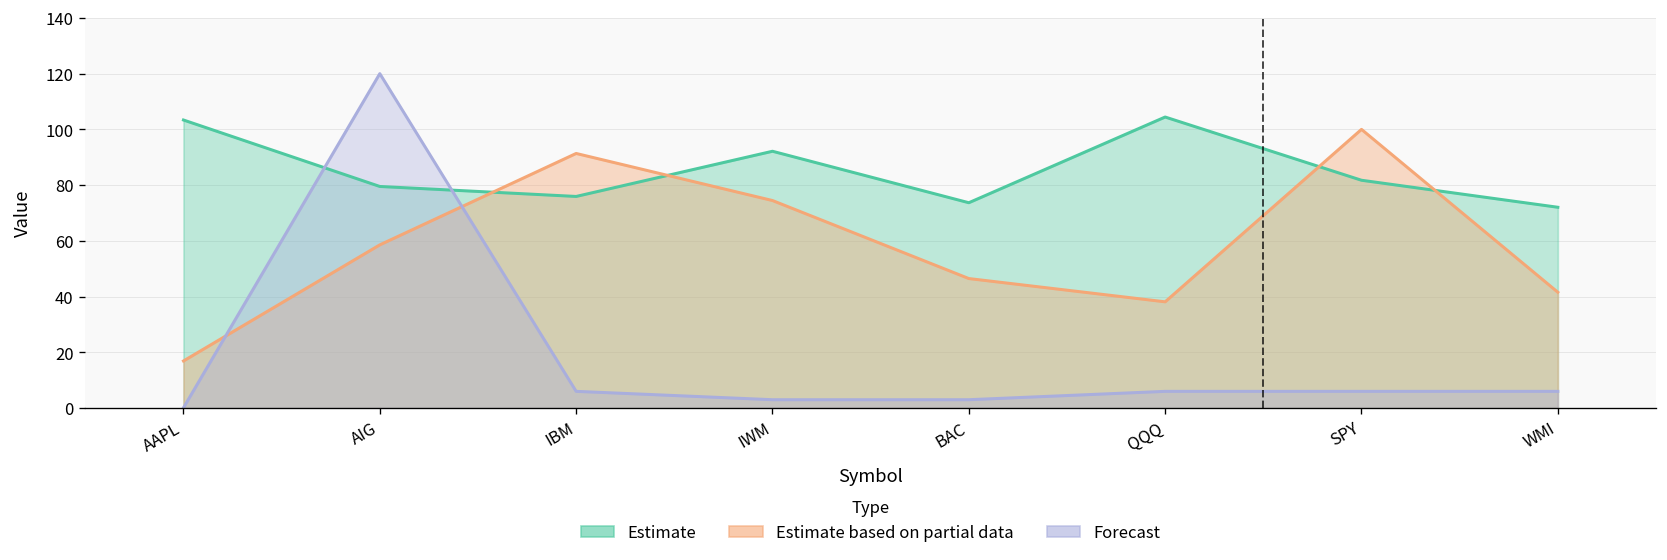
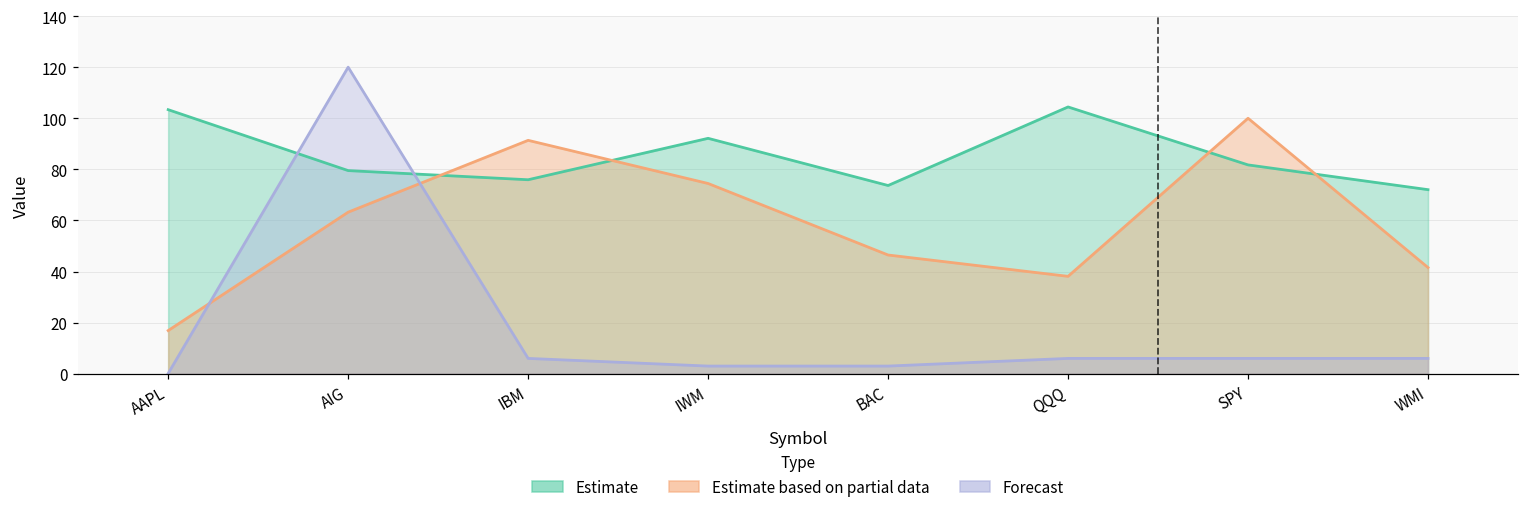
  {
    "Estimate based on partial data": {
      "AAPL": 17,
-     "AIG": 59,
+     "AIG": 63,
      "IBM": 91,
      "IWM": 74,
      "BAC": 46,
      "QQQ": 38,
      "SPY": 100,
      "WMI": 42
    }
  }
